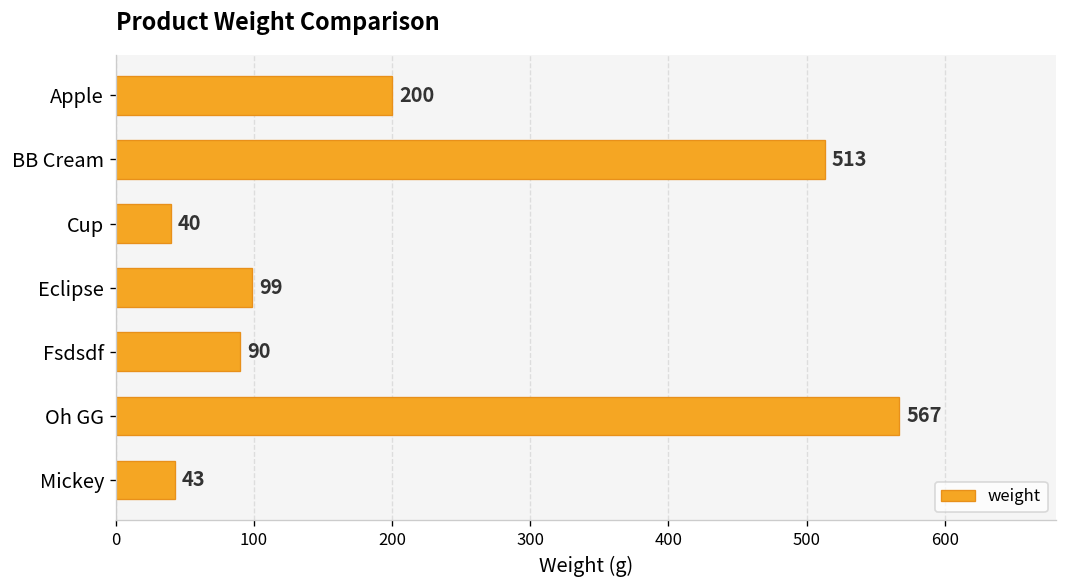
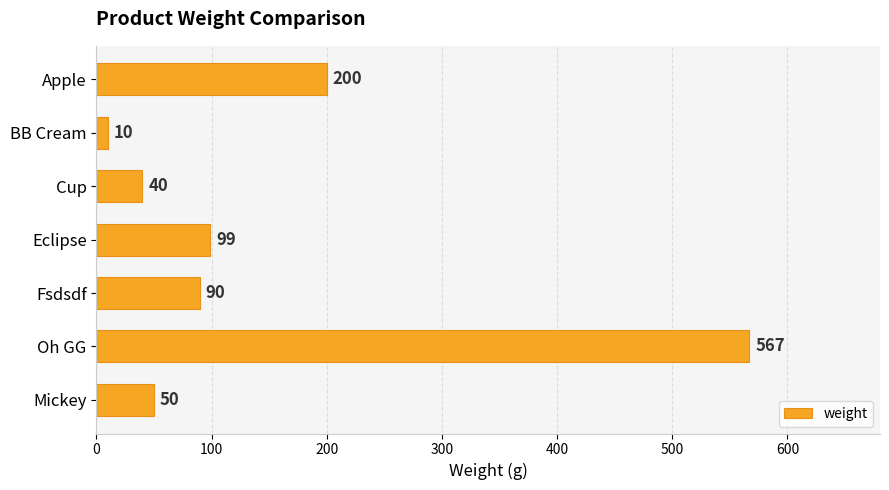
  {
    "Apple": 200,
-   "BB Cream": 513,
+   "BB Cream": 10,
    "Cup": 40,
    "Eclipse": 99,
    "Fsdsdf": 90,
    "Oh GG": 567,
-   "Mickey": 43
+   "Mickey": 50
  }
